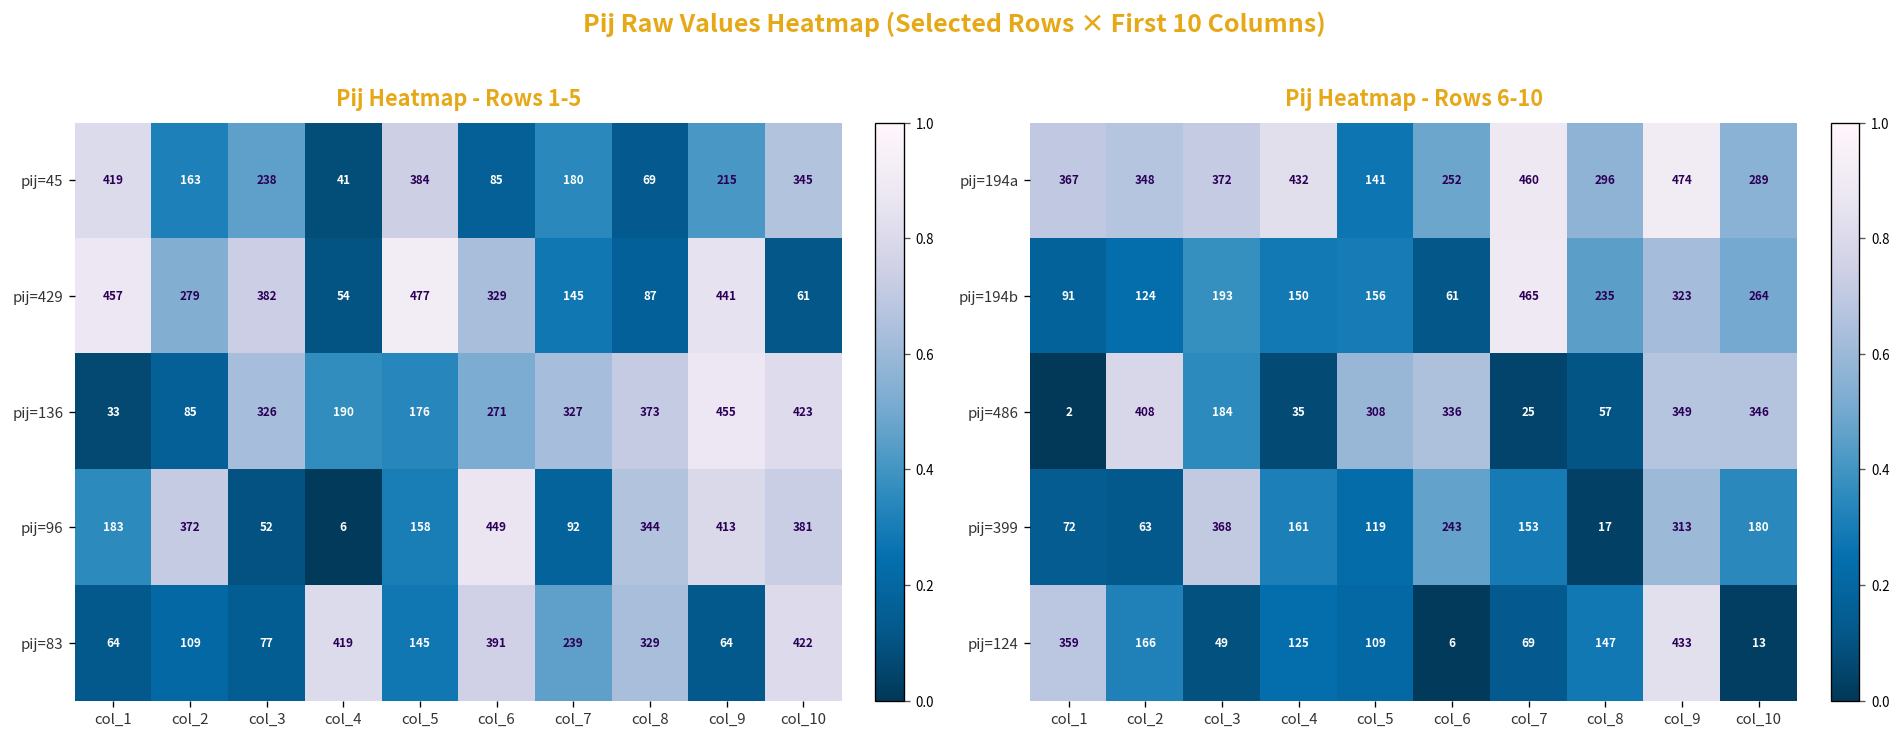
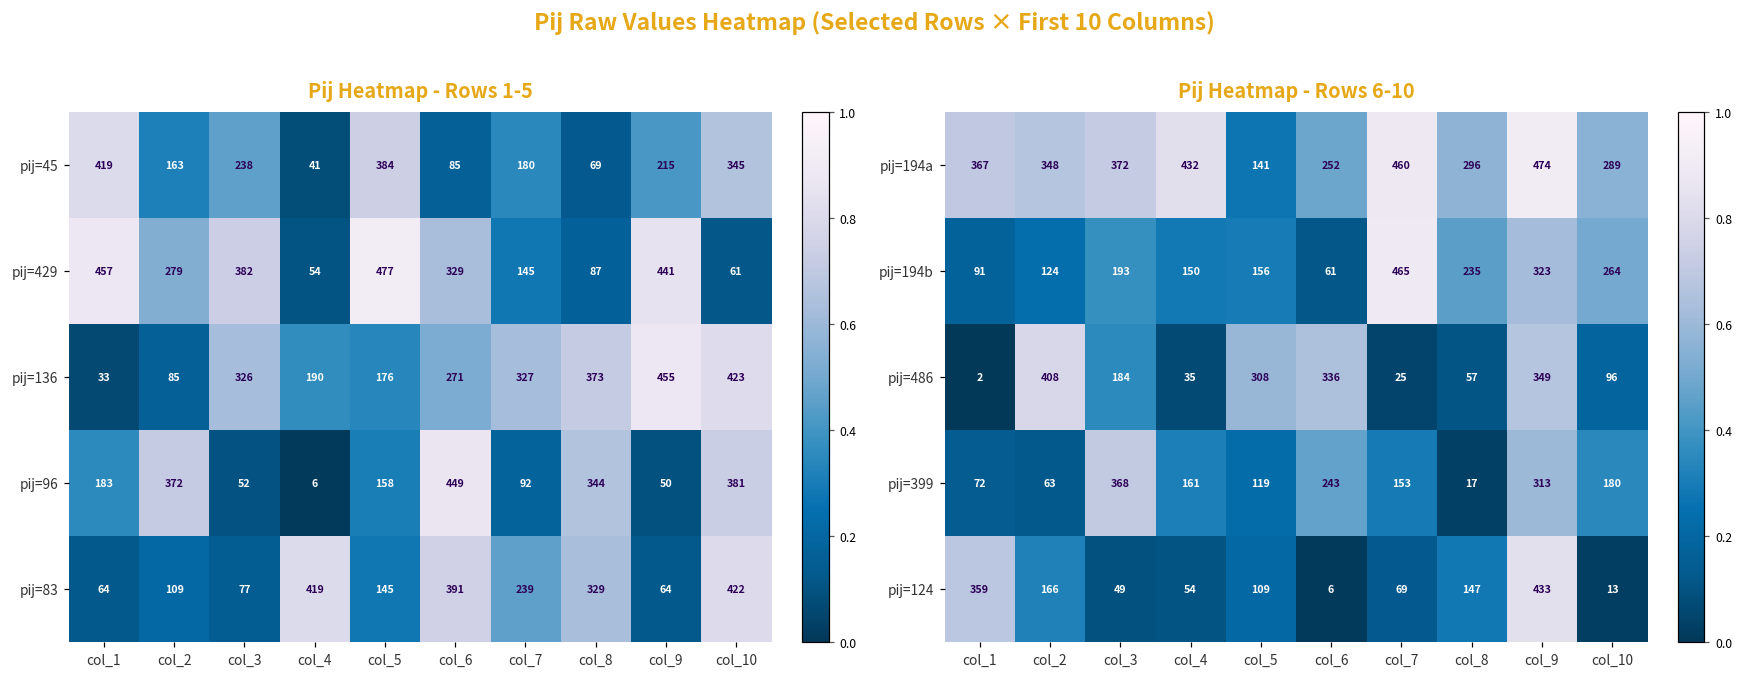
  {
    "Pij Heatmap - Rows 1-5": {
      "pij=45": {
        "col_1": 419,
        "col_2": 163,
        "col_3": 238,
        "col_4": 41,
        "col_5": 384,
        "col_6": 85,
        "col_7": 180,
        "col_8": 69,
        "col_9": 215,
        "col_10": 345
      },
      "pij=429": {
        "col_1": 457,
        "col_2": 279,
        "col_3": 382,
        "col_4": 54,
        "col_5": 477,
        "col_6": 329,
        "col_7": 145,
        "col_8": 87,
        "col_9": 441,
        "col_10": 61
      },
      "pij=136": {
        "col_1": 33,
        "col_2": 85,
        "col_3": 326,
        "col_4": 190,
        "col_5": 176,
        "col_6": 271,
        "col_7": 327,
        "col_8": 373,
        "col_9": 455,
        "col_10": 423
      },
      "pij=96": {
        "col_1": 183,
        "col_2": 372,
        "col_3": 52,
        "col_4": 6,
        "col_5": 158,
        "col_6": 449,
        "col_7": 92,
        "col_8": 344,
-       "col_9": 413,
+       "col_9": 50,
        "col_10": 381
      },
      "pij=83": {
        "col_1": 64,
        "col_2": 109,
        "col_3": 77,
        "col_4": 419,
        "col_5": 145,
        "col_6": 391,
        "col_7": 239,
        "col_8": 329,
        "col_9": 64,
        "col_10": 422
      }
    },
    "Pij Heatmap - Rows 6-10": {
      "pij=194a": {
        "col_1": 367,
        "col_2": 348,
        "col_3": 372,
        "col_4": 432,
        "col_5": 141,
        "col_6": 252,
        "col_7": 460,
        "col_8": 296,
        "col_9": 474,
        "col_10": 289
      },
      "pij=194b": {
        "col_1": 91,
        "col_2": 124,
        "col_3": 193,
        "col_4": 150,
        "col_5": 156,
        "col_6": 61,
        "col_7": 465,
        "col_8": 235,
        "col_9": 323,
        "col_10": 264
      },
      "pij=486": {
        "col_1": 2,
        "col_2": 408,
        "col_3": 184,
        "col_4": 35,
        "col_5": 308,
        "col_6": 336,
        "col_7": 25,
        "col_8": 57,
        "col_9": 349,
-       "col_10": 346
+       "col_10": 96
      },
      "pij=399": {
        "col_1": 72,
        "col_2": 63,
        "col_3": 368,
        "col_4": 161,
        "col_5": 119,
        "col_6": 243,
        "col_7": 153,
        "col_8": 17,
        "col_9": 313,
        "col_10": 180
      },
      "pij=124": {
        "col_1": 359,
        "col_2": 166,
        "col_3": 49,
-       "col_4": 125,
+       "col_4": 54,
        "col_5": 109,
        "col_6": 6,
        "col_7": 69,
        "col_8": 147,
        "col_9": 433,
        "col_10": 13
      }
    }
  }
